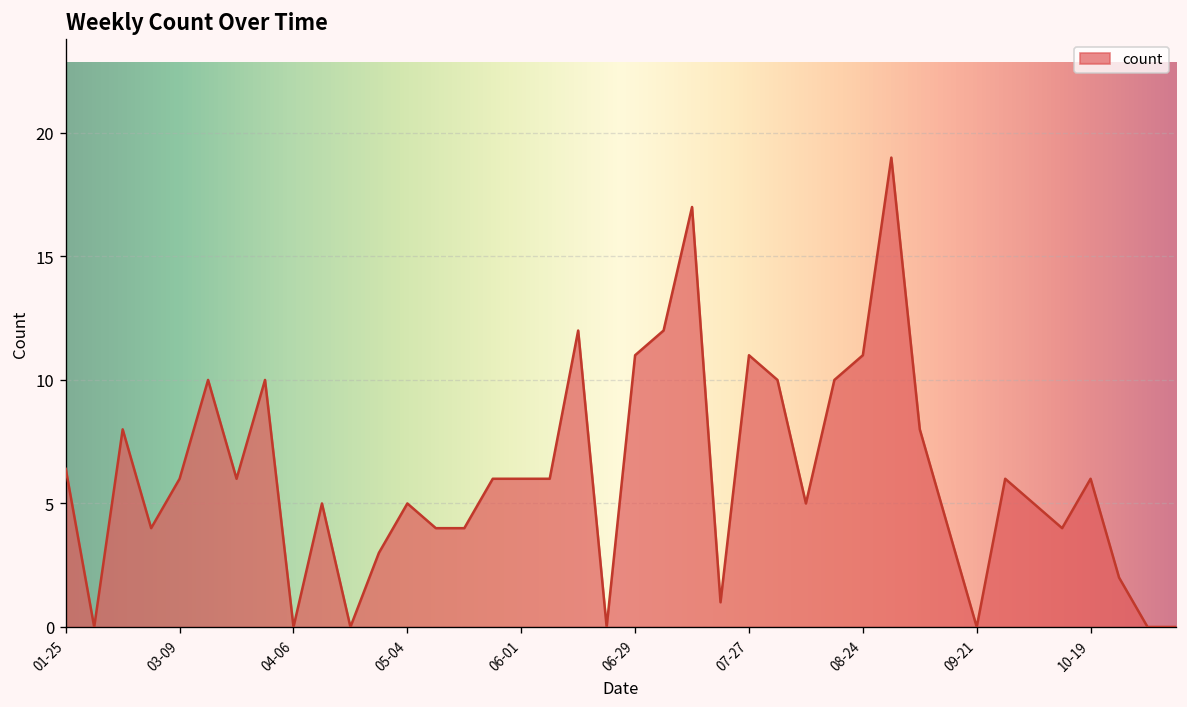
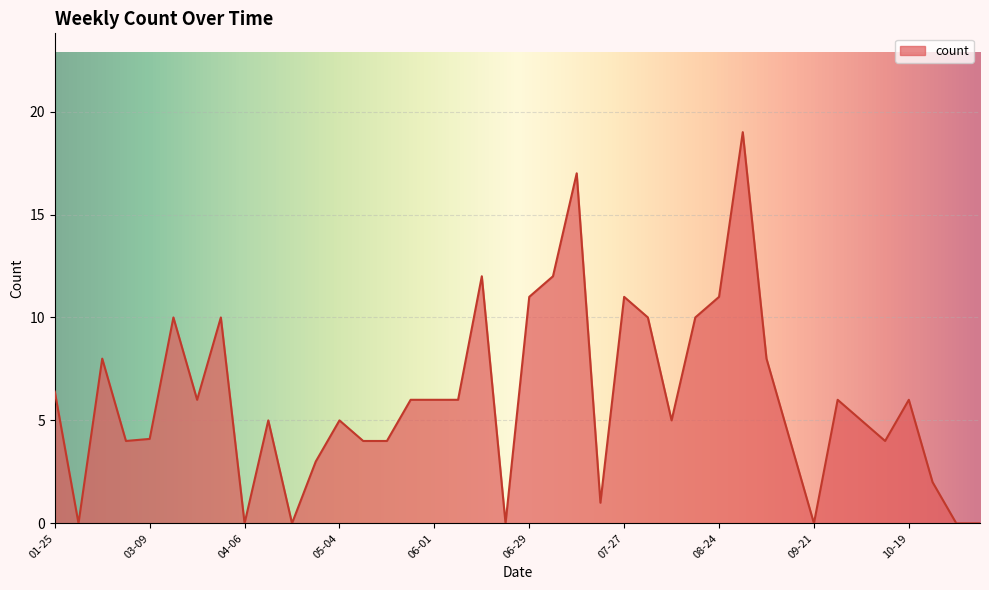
  {
    "01-25": 6.4,
-   "03-09": 6.0,
+   "03-09": 4.1,
    "04-06": 0.0,
    "05-04": 5.0,
    "06-01": 6.0,
    "06-29": 11.0,
    "07-27": 11.0,
    "08-24": 11.0,
    "09-21": 0.0,
    "10-19": 6.0
  }
